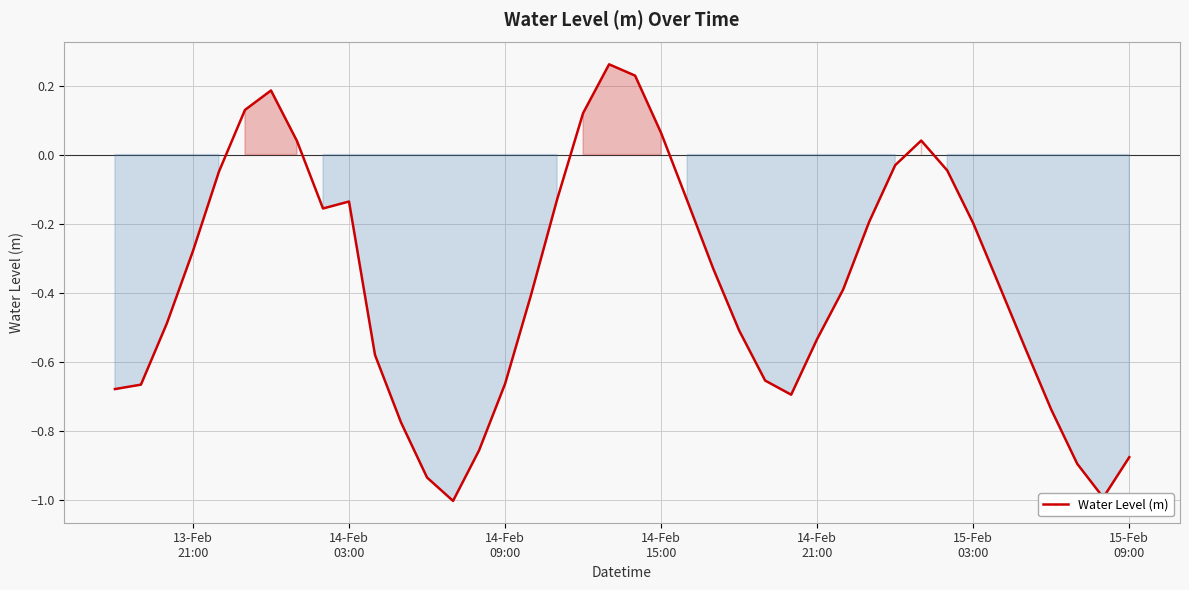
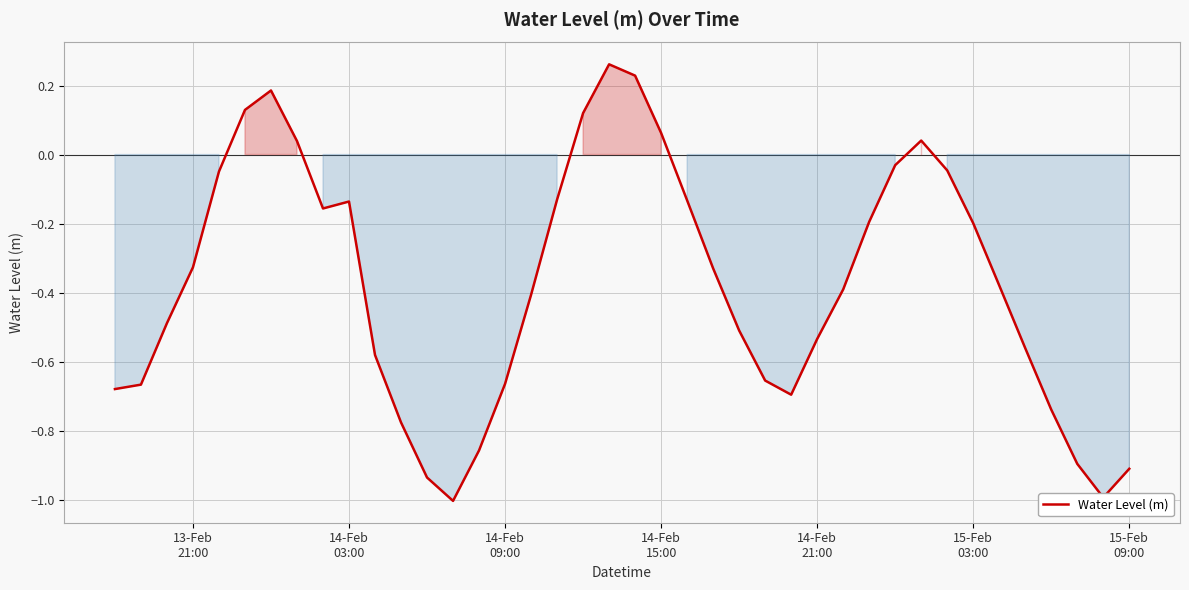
  {
-   "13-Feb 21:00": -0.28,
+   "13-Feb 21:00": -0.33,
    "14-Feb 03:00": -0.14,
    "14-Feb 09:00": -0.66,
    "14-Feb 15:00": 0.06,
    "14-Feb 21:00": -0.53,
    "15-Feb 03:00": -0.20,
-   "15-Feb 09:00": -0.88
+   "15-Feb 09:00": -0.91
  }
